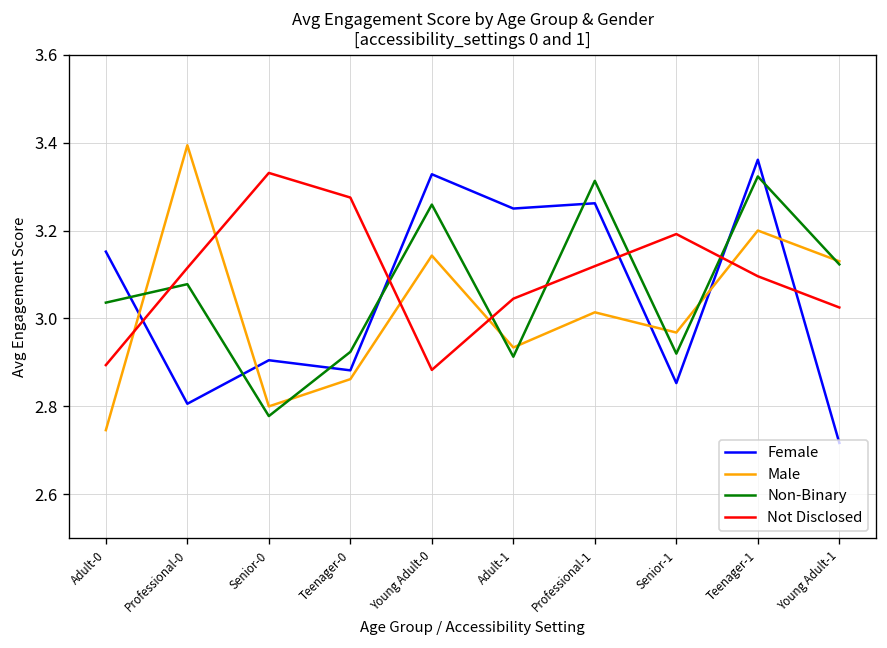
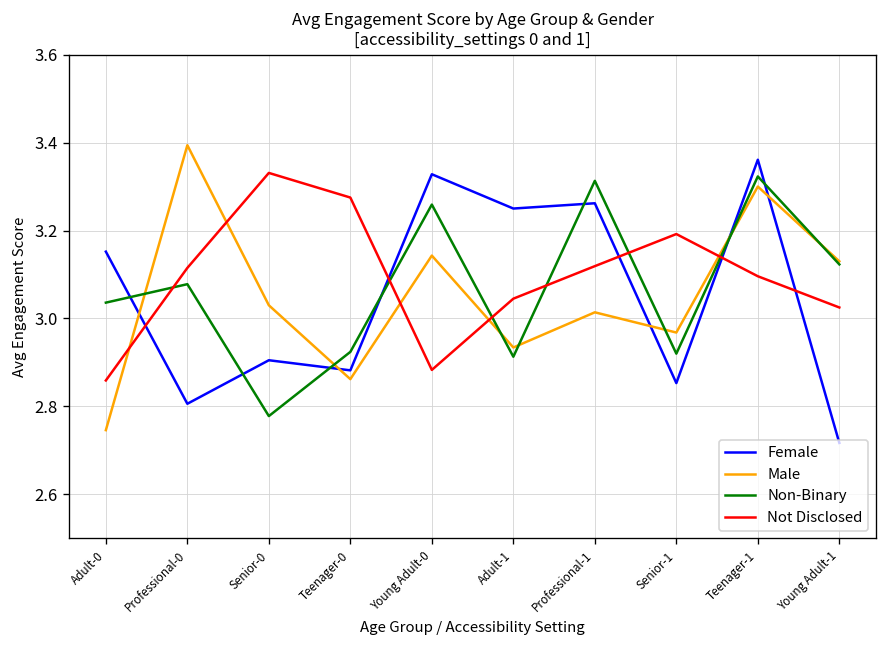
  {
    "Female": {
      "Adult-0": 3.15,
      "Professional-0": 2.81,
      "Senior-0": 2.91,
      "Teenager-0": 2.88,
      "Young Adult-0": 3.33,
      "Adult-1": 3.25,
      "Professional-1": 3.26,
      "Senior-1": 2.85,
      "Teenager-1": 3.36
    },
    "Male": {
      "Adult-0": 2.75,
      "Professional-0": 3.39,
-     "Senior-0": 2.80,
+     "Senior-0": 3.03,
      "Teenager-0": 2.86,
      "Young Adult-0": 3.14,
      "Adult-1": 2.93,
      "Professional-1": 3.01,
      "Senior-1": 2.97,
-     "Teenager-1": 3.2
+     "Teenager-1": 3.3
    },
    "Non-Binary": {
      "Adult-0": 3.04,
      "Professional-0": 3.08,
      "Senior-0": 2.78,
      "Teenager-0": 2.92,
      "Young Adult-0": 3.26,
      "Adult-1": 2.91,
      "Professional-1": 3.31,
      "Senior-1": 2.92,
      "Teenager-1": 3.32
    },
    "Not Disclosed": {
-     "Adult-0": 2.89,
+     "Adult-0": 2.86,
      "Professional-0": 3.12,
      "Senior-0": 3.33,
      "Teenager-0": 3.28,
      "Young Adult-0": 2.88,
      "Adult-1": 3.05,
      "Professional-1": 3.12,
      "Senior-1": 3.19,
      "Teenager-1": 3.10,
      "Young Adult-1": 3.03
    }
  }
